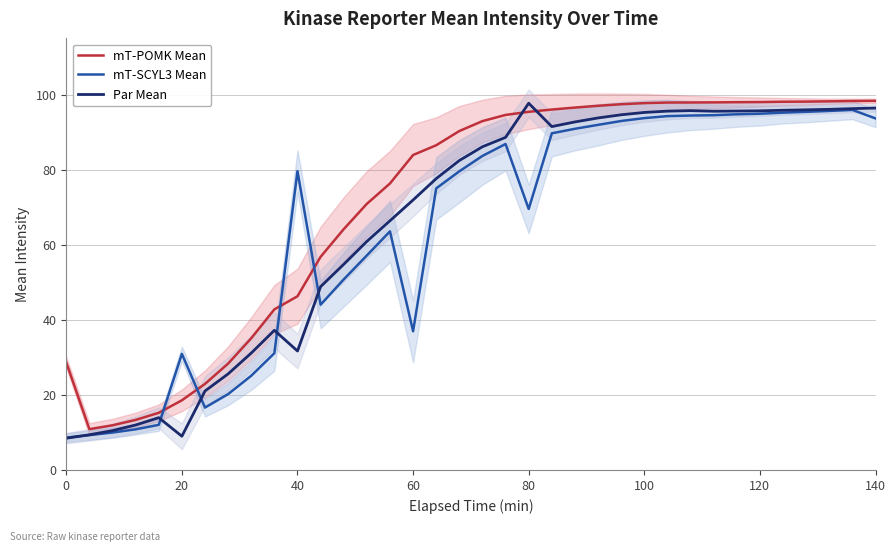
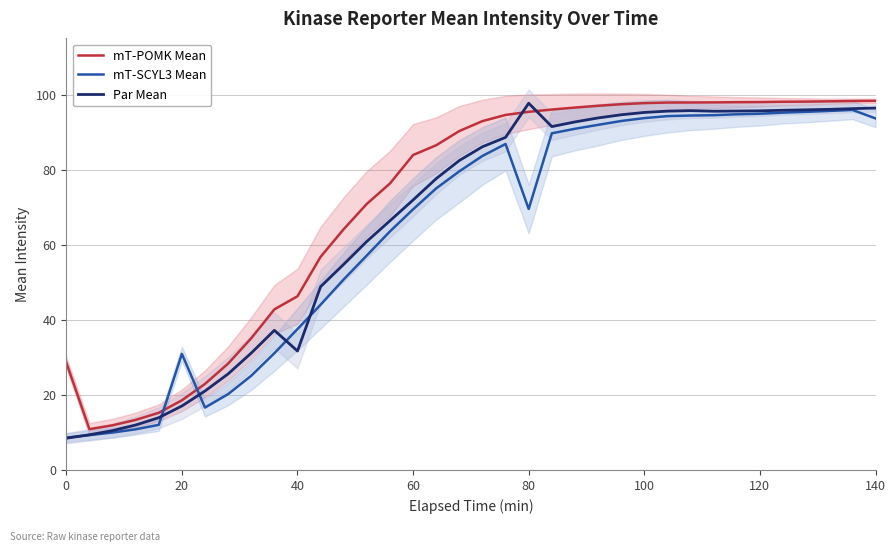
  {
    "mT-POMK Mean": {
      "0": 29,
      "20": 19,
      "40": 46,
      "60": 84,
      "80": 95
    },
    "mT-SCYL3 Mean": {
      "20": 31,
-     "40": 80,
-     "60": 37,
+     "40": 38,
+     "60": 69,
      "80": 70,
      "100": 94,
      "120": 95,
      "140": 94
    },
    "Par Mean": {
-     "20": 9,
+     "20": 17,
      "40": 32,
      "60": 72,
      "80": 98,
      "100": 95,
      "120": 96
    }
  }
